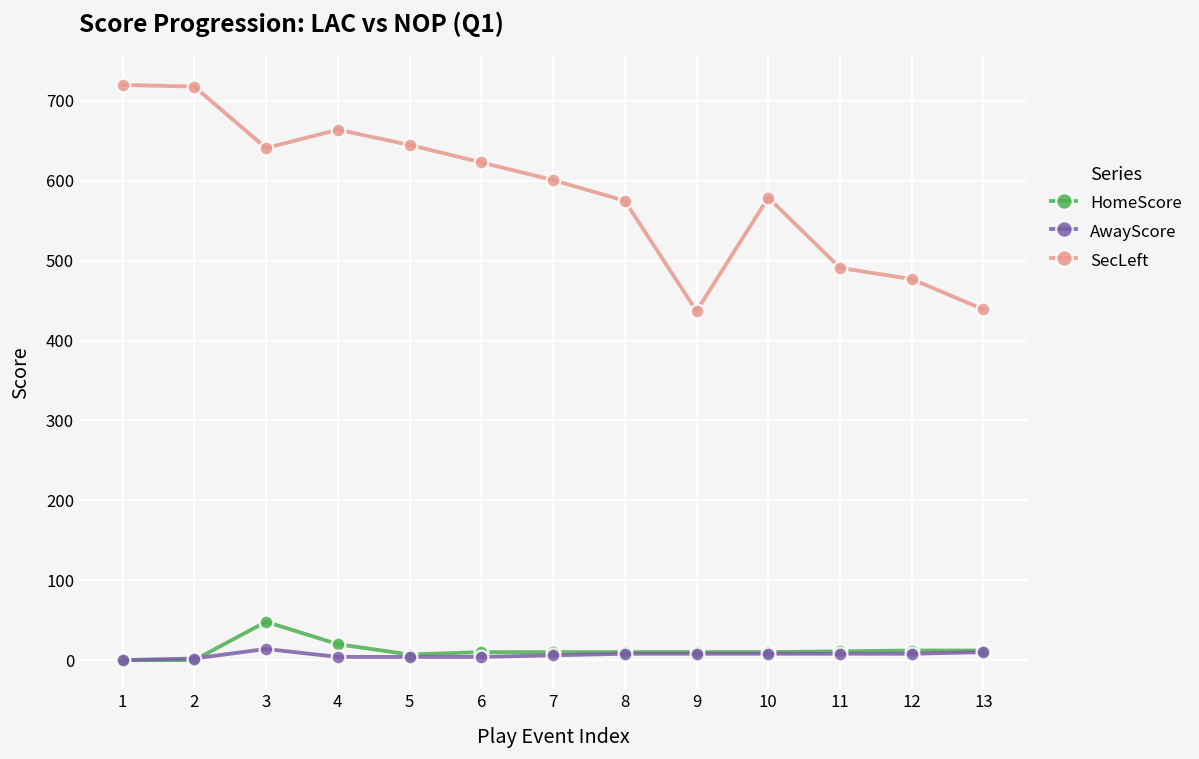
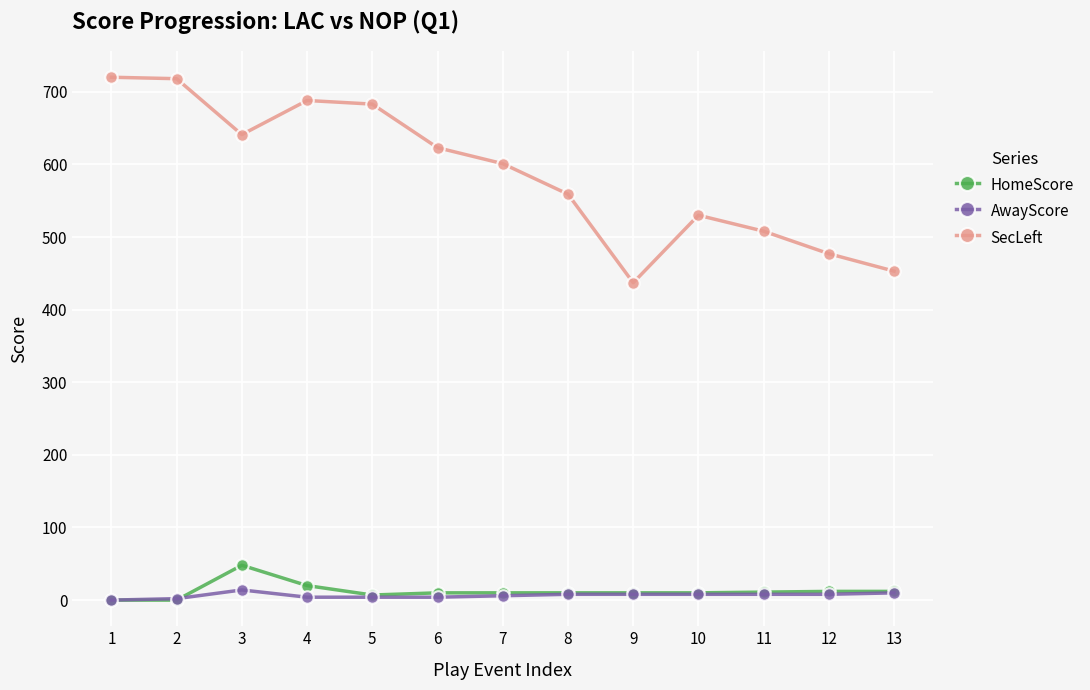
  {
    "HomeScore": {
      "3": 50,
      "4": 20,
      "6": 10,
      "7": 10,
      "12": 10
    },
    "AwayScore": {
      "3": 10,
      "4": 0,
      "6": 0,
      "7": 10,
      "12": 10
    },
    "SecLeft": {
      "1": 720,
      "2": 720,
      "3": 640,
-     "4": 660,
-     "5": 650,
+     "4": 690,
+     "5": 680,
      "6": 620,
      "7": 600,
-     "8": 580,
+     "8": 560,
      "9": 440,
-     "10": 580,
-     "11": 490,
+     "10": 530,
+     "11": 510,
      "12": 480,
-     "13": 440
+     "13": 450
    }
  }
